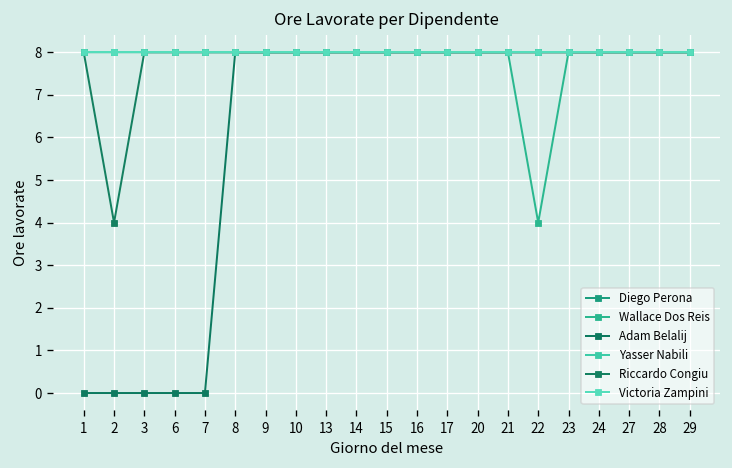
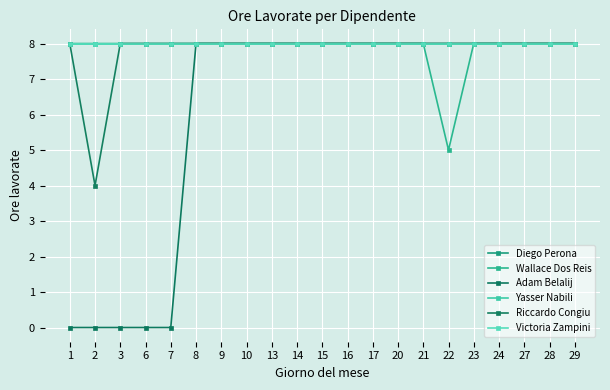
  {
    "Wallace Dos Reis": {
-     "22": 4
+     "22": 5
    }
  }
